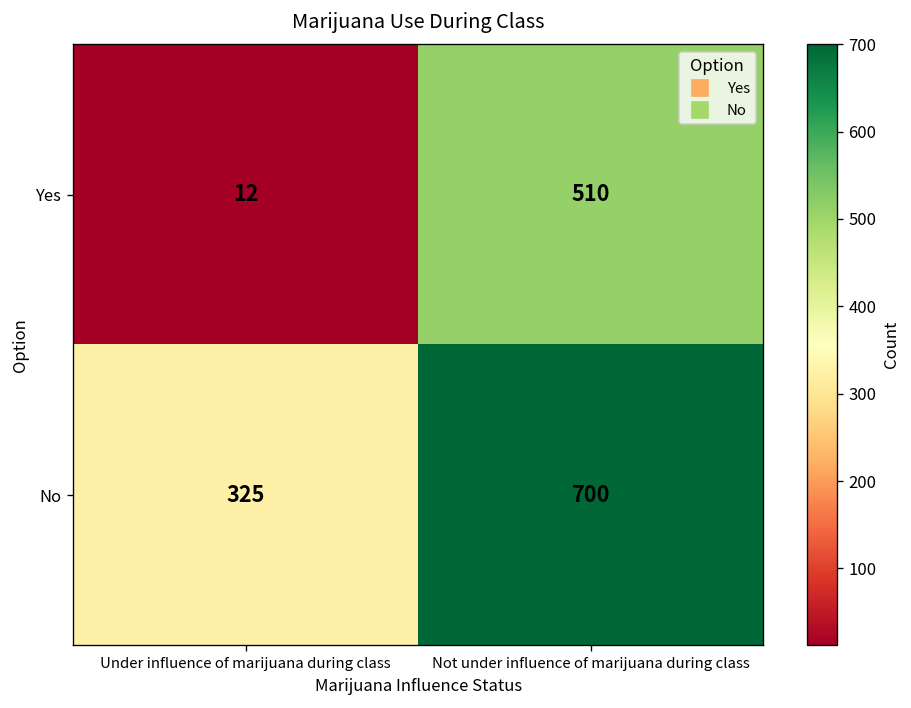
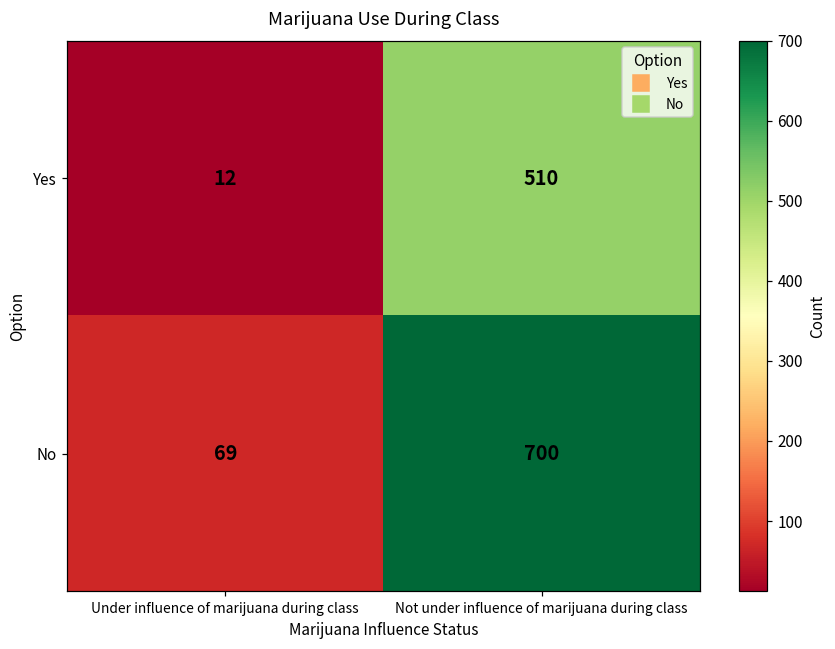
  {
    "Yes": {
      "Under influence of marijuana during class": 12,
      "Not under influence of marijuana during class": 510
    },
    "No": {
-     "Under influence of marijuana during class": 325,
+     "Under influence of marijuana during class": 69,
      "Not under influence of marijuana during class": 700
    }
  }
